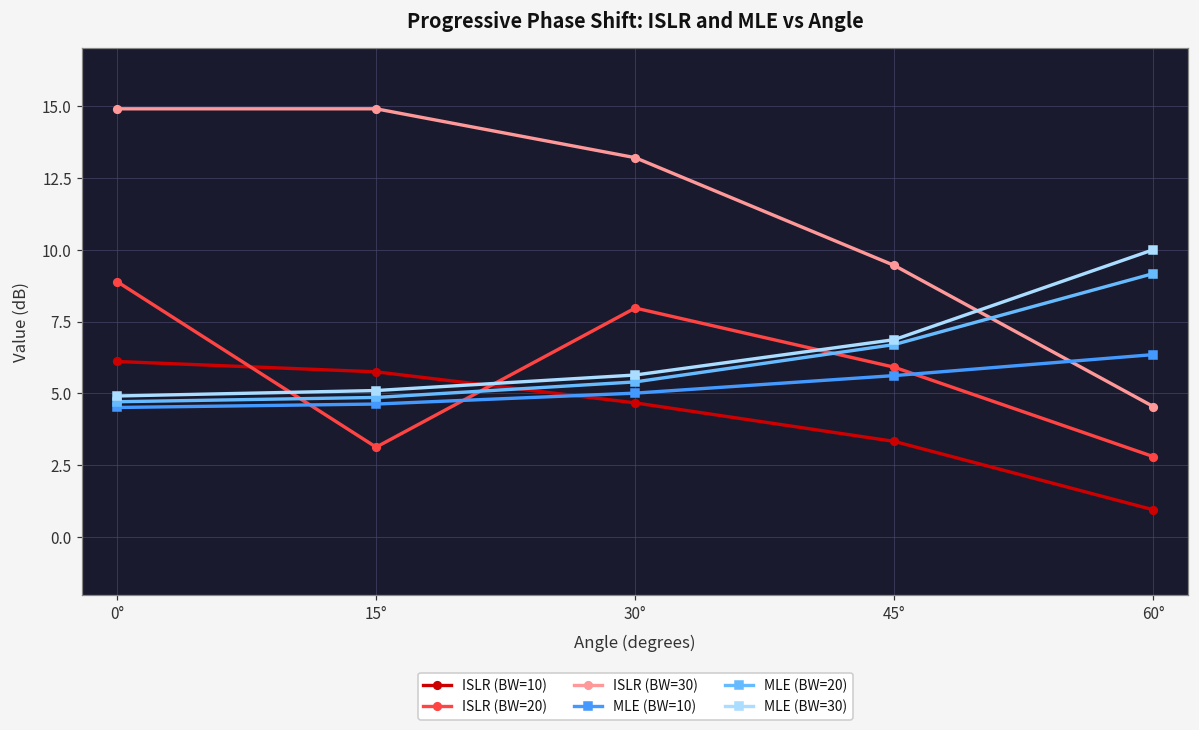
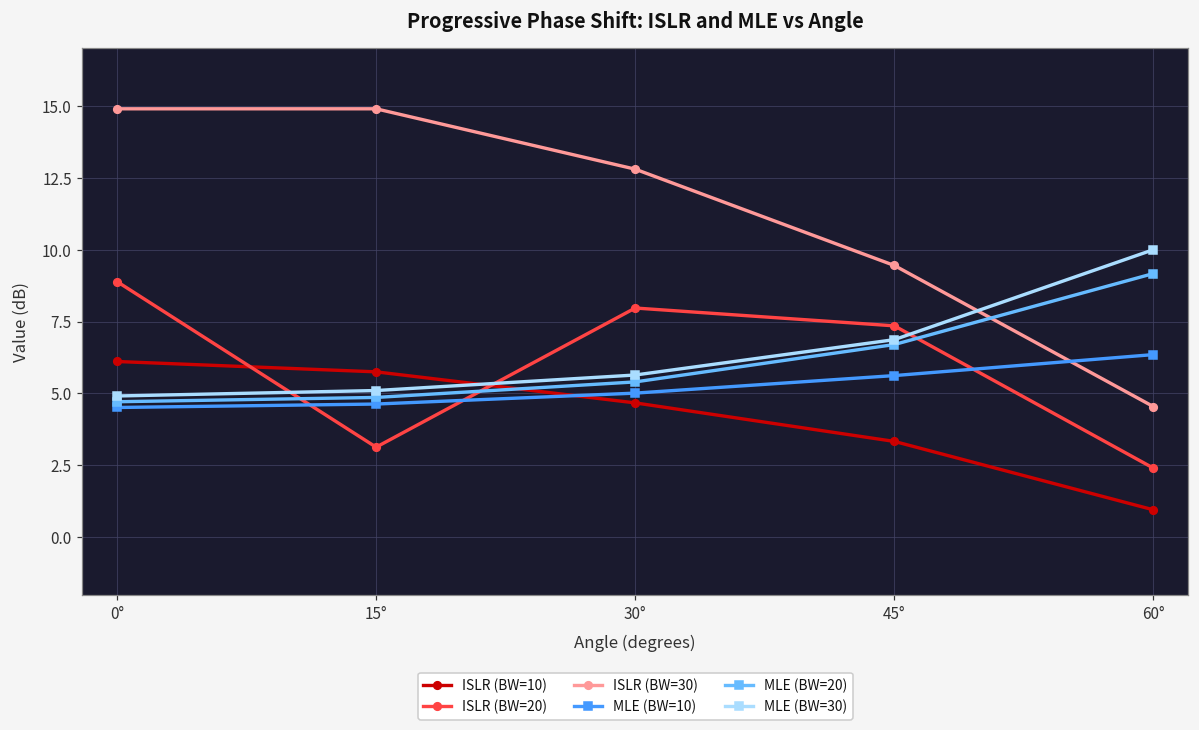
  {
    "ISLR (BW=10)": {
      "0°": 6.1,
      "15°": 5.8,
      "30°": 4.7,
      "45°": 3.3,
      "60°": 1.0
    },
    "ISLR (BW=20)": {
      "0°": 8.9,
      "15°": 3.1,
      "30°": 8.0,
-     "45°": 5.9,
-     "60°": 2.8
+     "45°": 7.4,
+     "60°": 2.4
    },
    "ISLR (BW=30)": {
      "0°": 14.9,
      "15°": 14.9,
-     "30°": 13.2,
+     "30°": 12.8,
      "45°": 9.5,
      "60°": 4.5
    },
    "MLE (BW=30)": {
      "0°": 4.9,
      "15°": 5.1,
      "30°": 5.6,
      "45°": 6.9,
      "60°": 10.0
    }
  }
